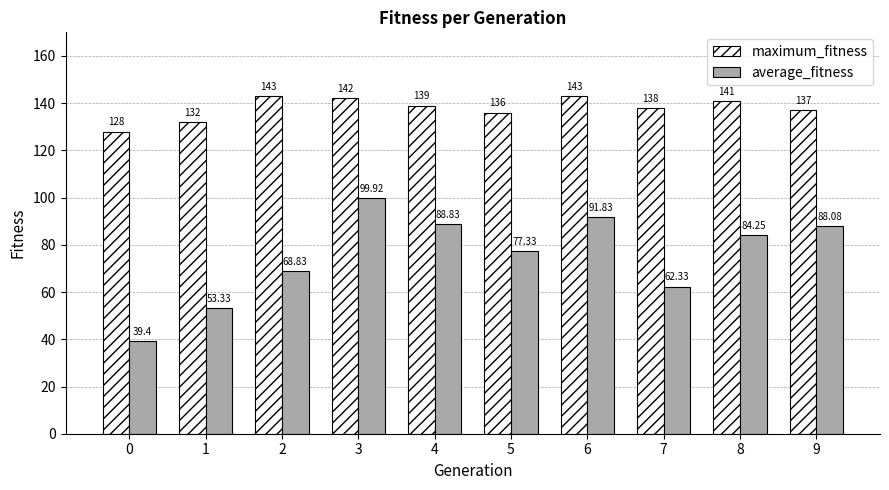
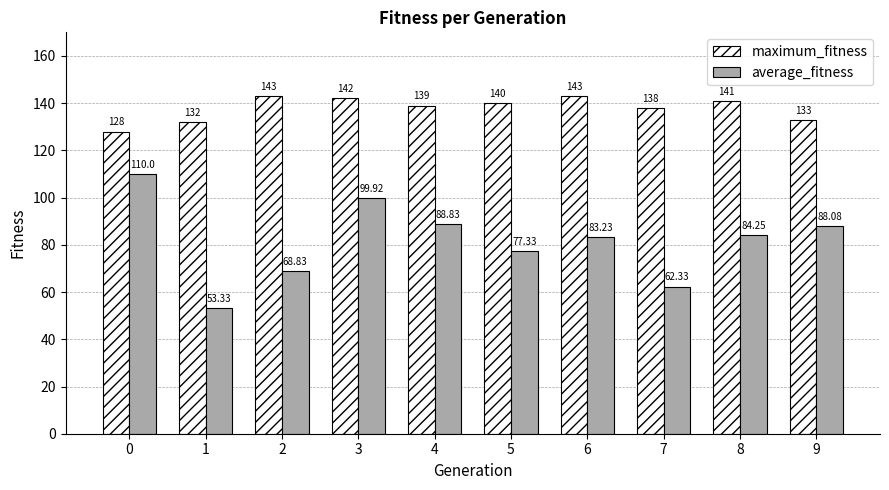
  {
    "maximum_fitness": {
      "0": 128,
      "1": 132,
      "2": 143,
      "3": 142,
      "4": 139,
-     "5": 136,
+     "5": 140,
      "6": 143,
      "7": 138,
      "8": 141,
-     "9": 137
+     "9": 133
    },
    "average_fitness": {
-     "0": 39.4,
+     "0": 110.0,
      "1": 53.33,
      "2": 68.83,
      "3": 99.92,
      "4": 88.83,
      "5": 77.33,
-     "6": 91.83,
+     "6": 83.23,
      "7": 62.33,
      "8": 84.25,
      "9": 88.08
    }
  }
